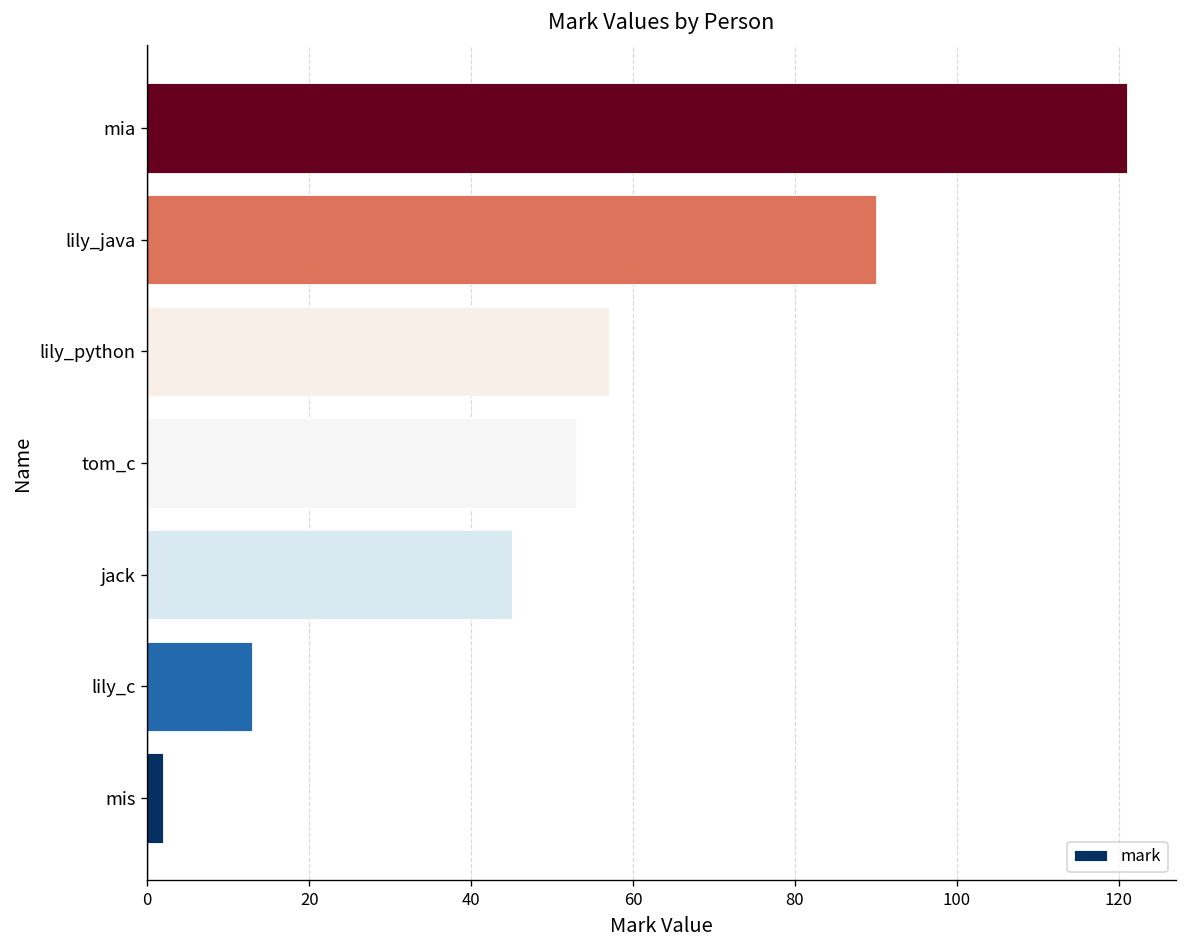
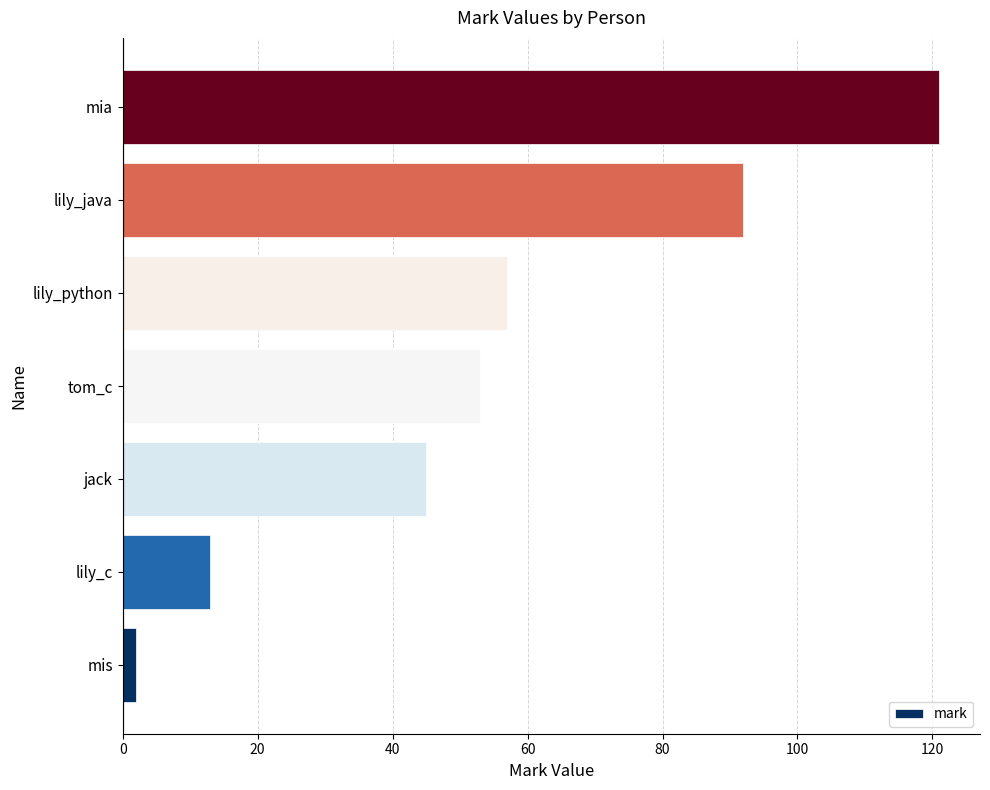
  {
    "mia": 121,
-   "lily_java": 90,
+   "lily_java": 92,
    "lily_python": 57,
    "tom_c": 53,
    "jack": 45,
    "lily_c": 13,
    "mis": 2
  }
